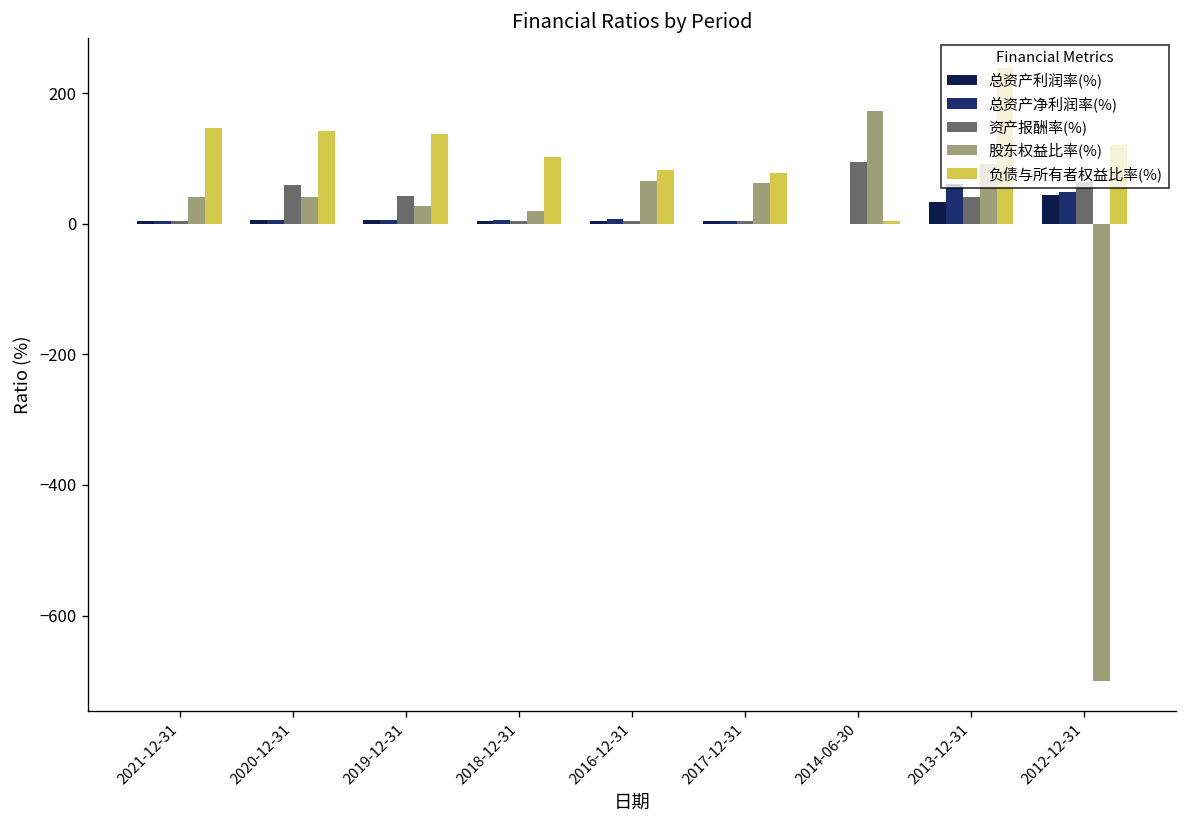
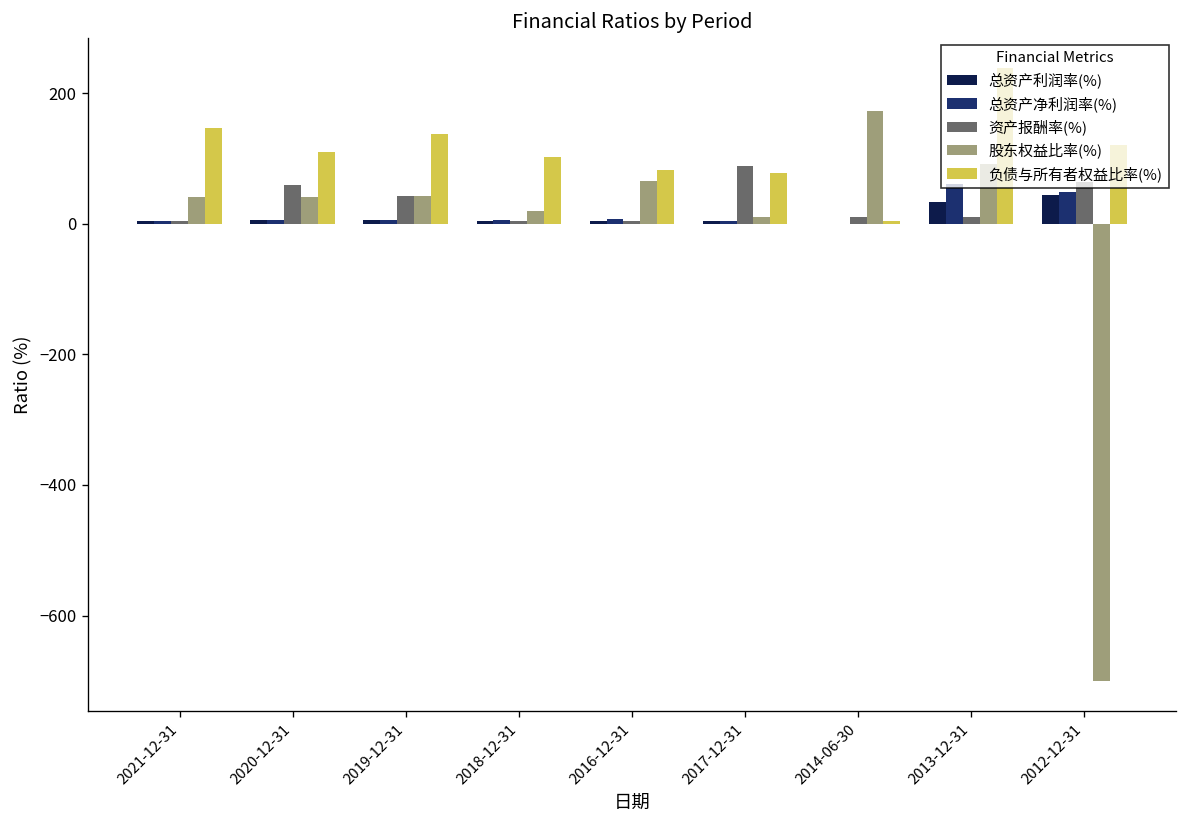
  {
    "资产报酬率(%)": {
      "2020-12-31": 60,
      "2019-12-31": 40,
-     "2017-12-31": 0,
-     "2014-06-30": 90,
-     "2013-12-31": 40
+     "2017-12-31": 90,
+     "2014-06-30": 10,
+     "2013-12-31": 10
    },
    "股东权益比率(%)": {
      "2021-12-31": 40,
      "2020-12-31": 40,
-     "2019-12-31": 30,
+     "2019-12-31": 40,
      "2018-12-31": 20,
      "2016-12-31": 60,
-     "2017-12-31": 60,
+     "2017-12-31": 10,
      "2014-06-30": 170,
      "2012-12-31": -700
    },
    "负债与所有者权益比率(%)": {
      "2021-12-31": 150,
-     "2020-12-31": 140,
+     "2020-12-31": 110,
      "2019-12-31": 140,
      "2018-12-31": 100,
      "2016-12-31": 80,
      "2017-12-31": 80
    }
  }
